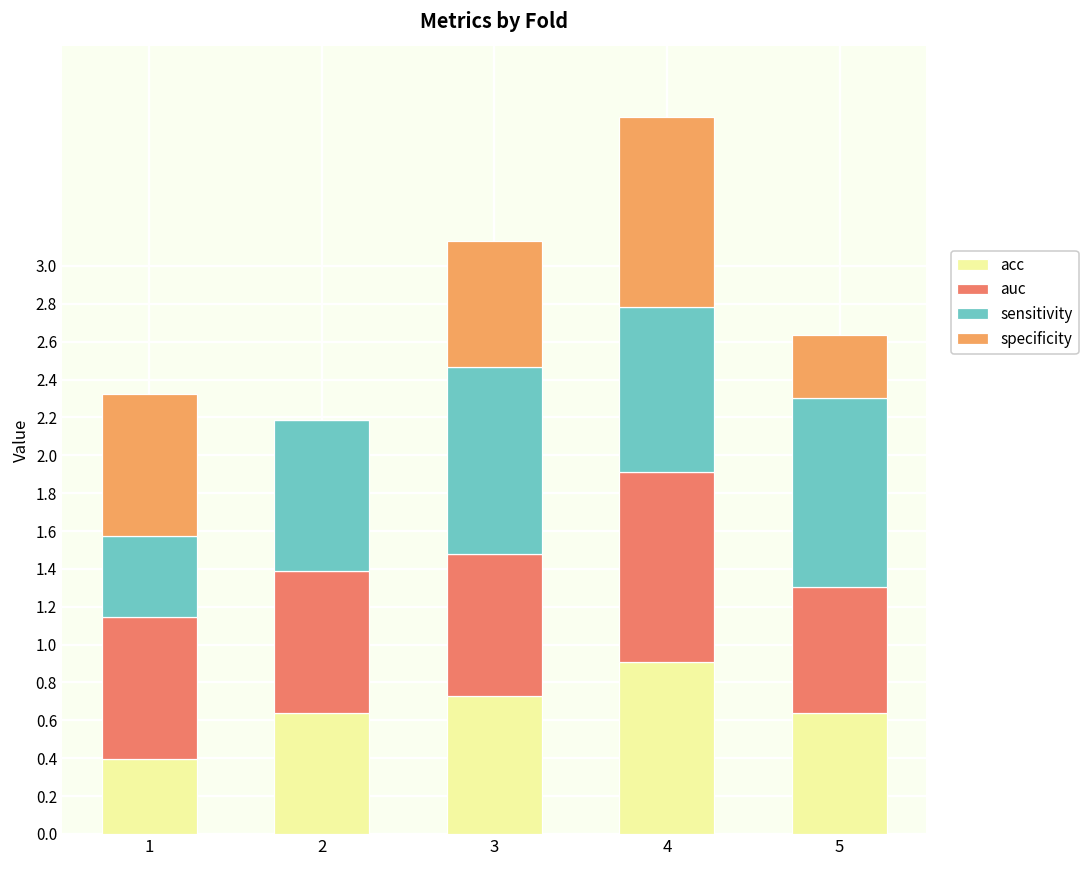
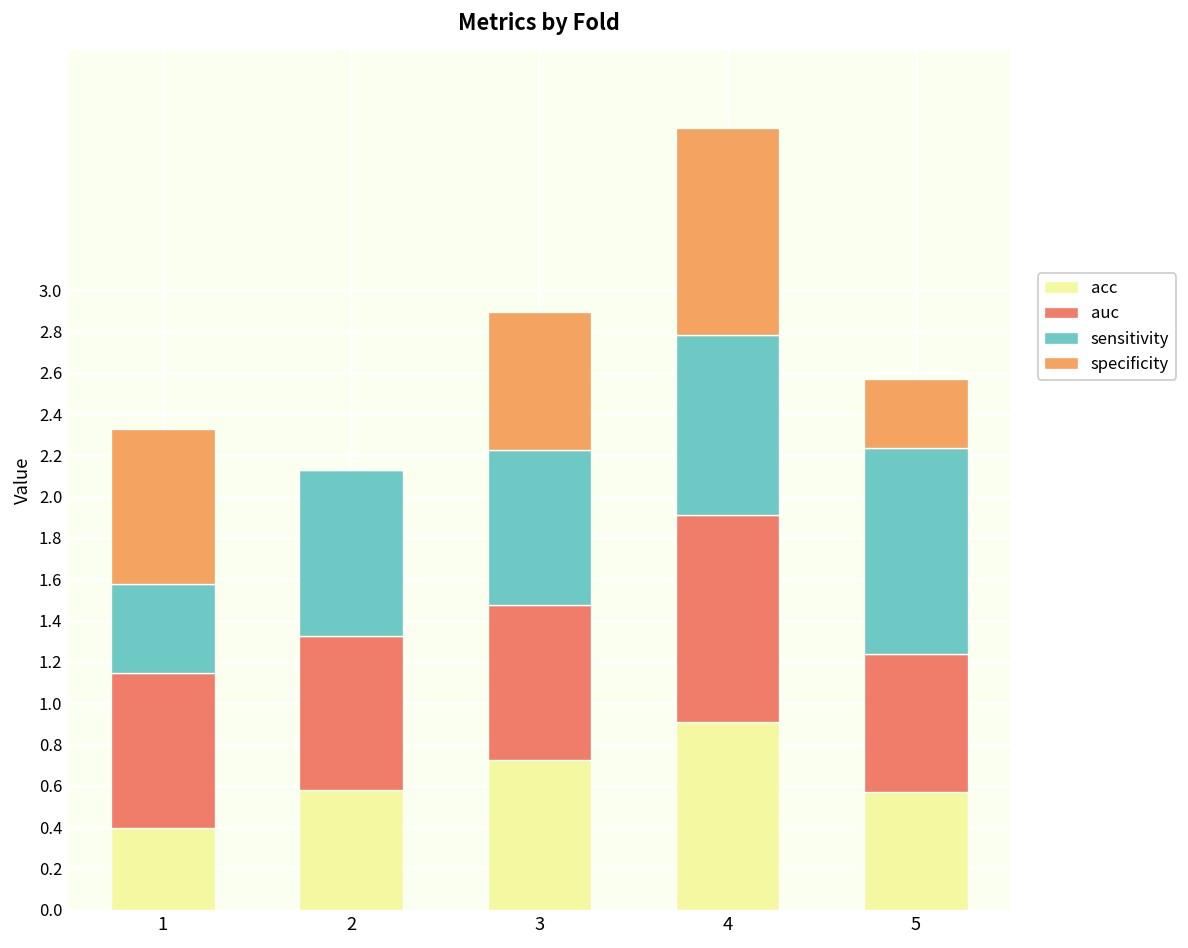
  {
    "acc": {
      "1": 0.40,
-     "2": 0.64,
+     "2": 0.58,
      "3": 0.73,
      "4": 0.91,
-     "5": 0.64
+     "5": 0.57
    },
    "sensitivity": {
      "1": 0.43,
      "2": 0.80,
-     "3": 0.99,
+     "3": 0.75,
      "4": 0.88,
      "5": 1.00
    }
  }
